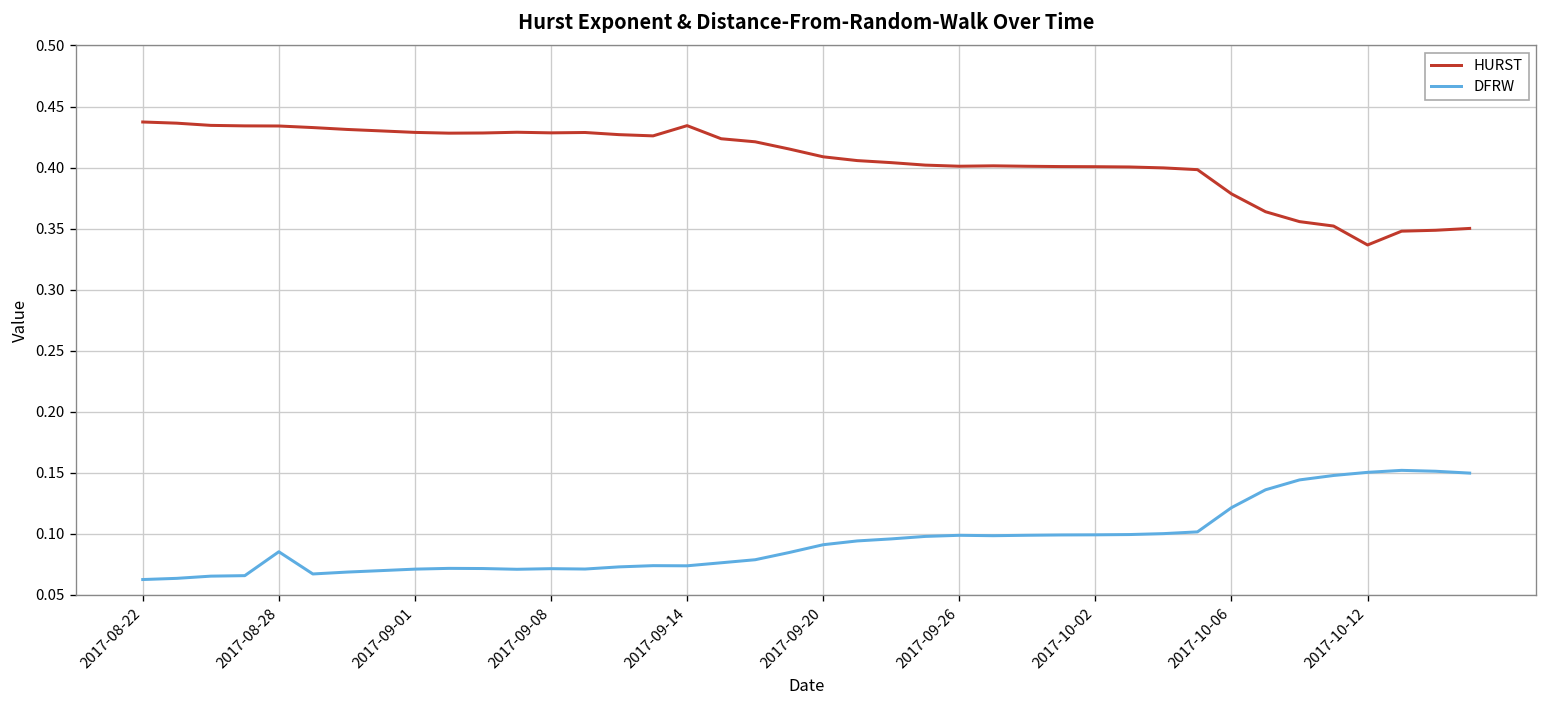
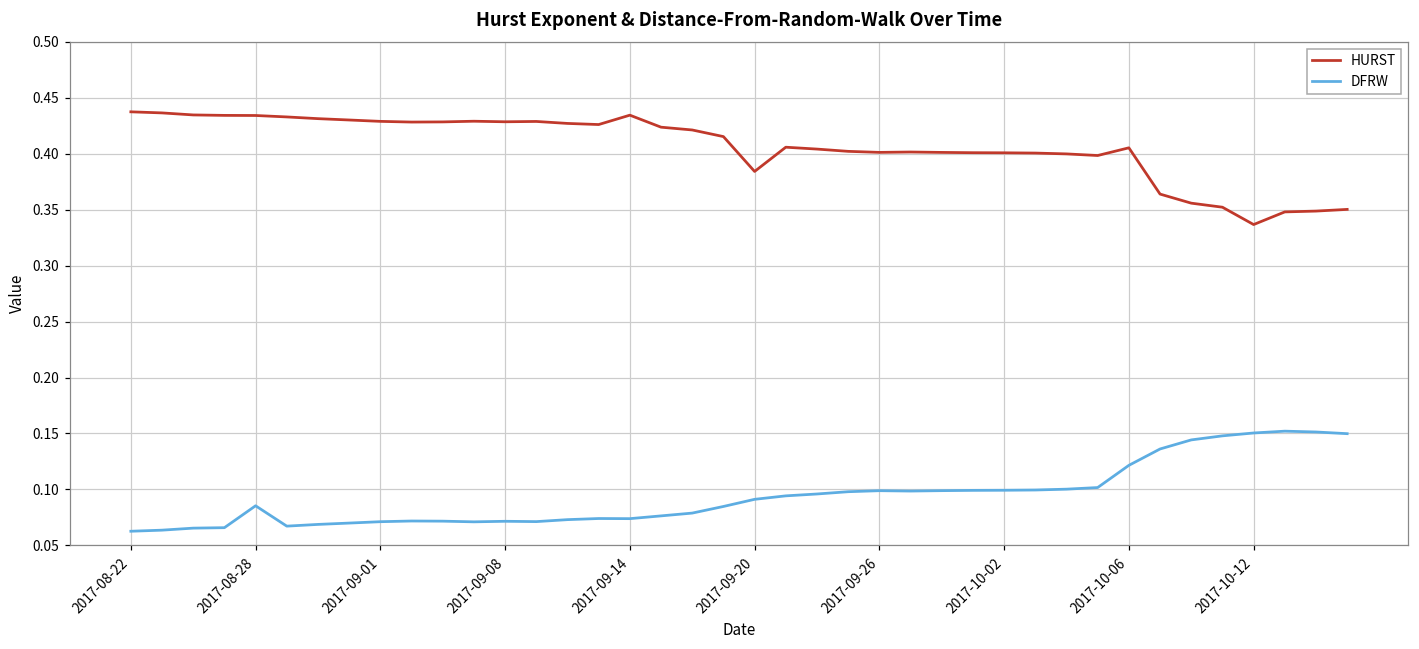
  {
    "HURST": {
      "2017-08-22": 0.437,
      "2017-08-28": 0.434,
      "2017-09-01": 0.429,
      "2017-09-08": 0.428,
      "2017-09-14": 0.434,
-     "2017-09-20": 0.409,
+     "2017-09-20": 0.384,
      "2017-09-26": 0.401,
      "2017-10-02": 0.401,
-     "2017-10-06": 0.378,
+     "2017-10-06": 0.405,
      "2017-10-12": 0.337
    },
    "DFRW": {
      "2017-08-22": 0.063,
      "2017-08-28": 0.085,
      "2017-09-01": 0.071,
      "2017-09-08": 0.072,
      "2017-09-14": 0.074,
      "2017-09-20": 0.091,
      "2017-09-26": 0.099,
      "2017-10-02": 0.099,
      "2017-10-06": 0.122,
      "2017-10-12": 0.150
    }
  }
